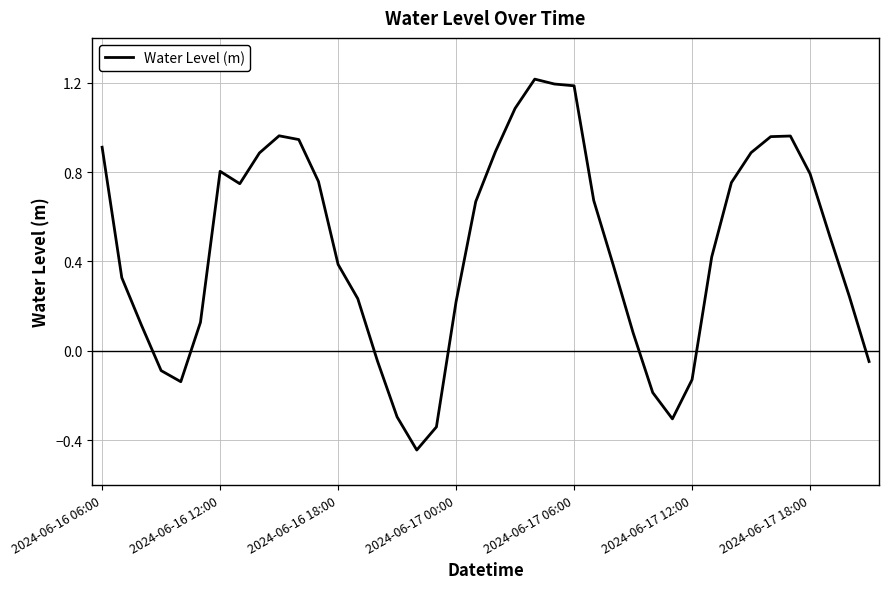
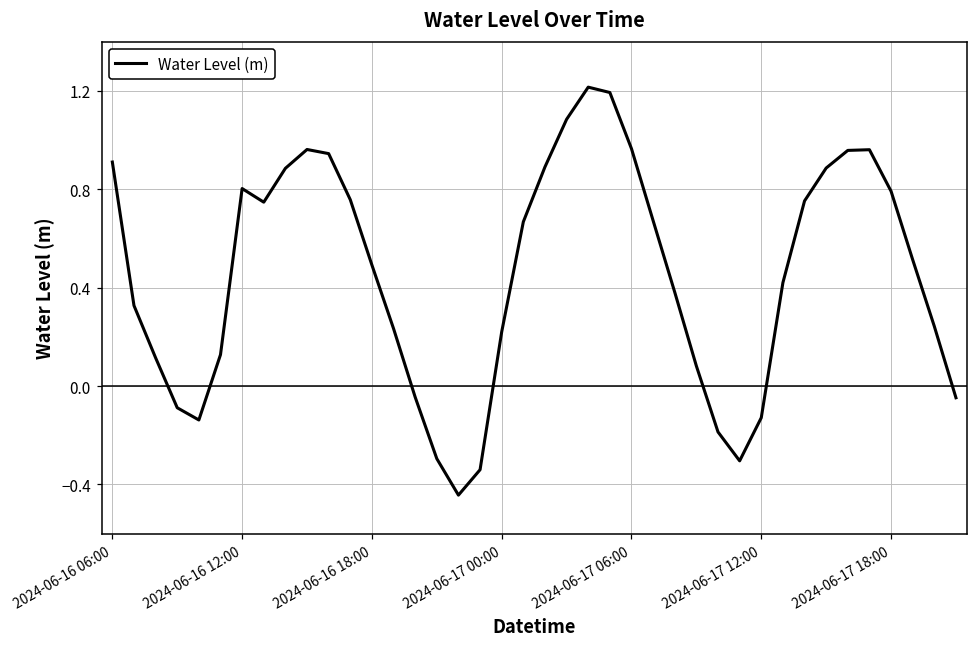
  {
    "2024-06-16 06:00": 0.91,
    "2024-06-16 12:00": 0.80,
-   "2024-06-16 18:00": 0.39,
+   "2024-06-16 18:00": 0.49,
    "2024-06-17 00:00": 0.22,
-   "2024-06-17 06:00": 1.19,
+   "2024-06-17 06:00": 0.97,
    "2024-06-17 12:00": -0.13,
    "2024-06-17 18:00": 0.79
  }
